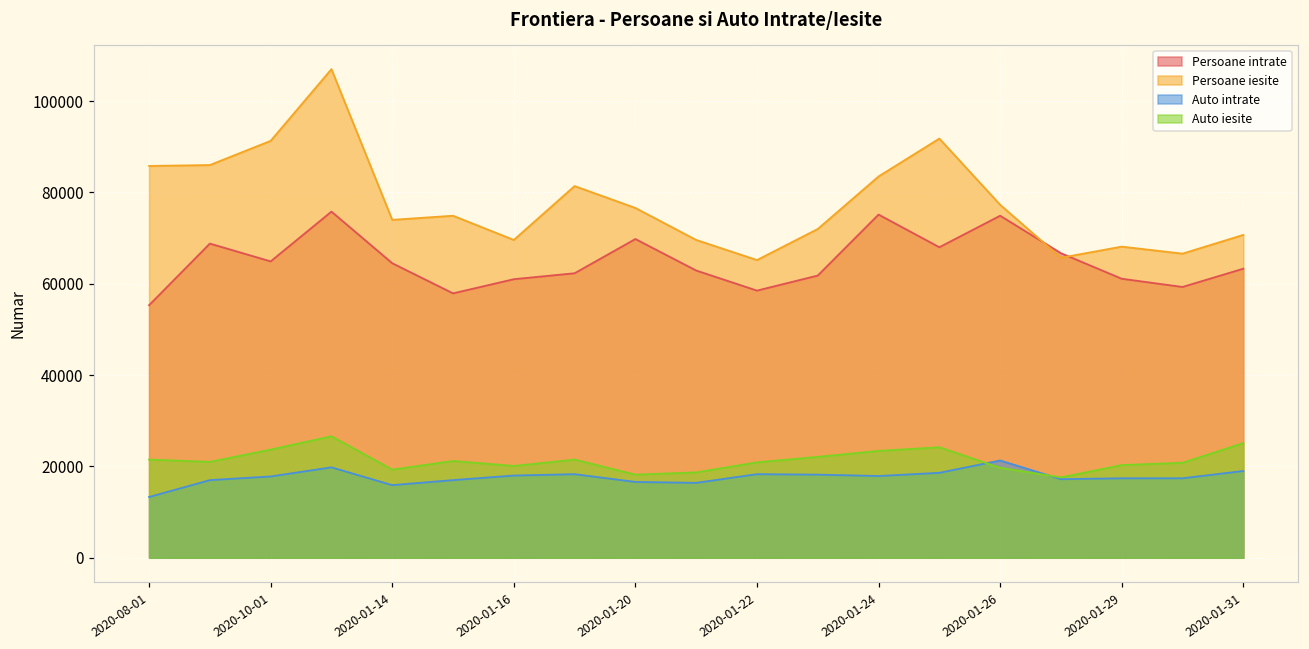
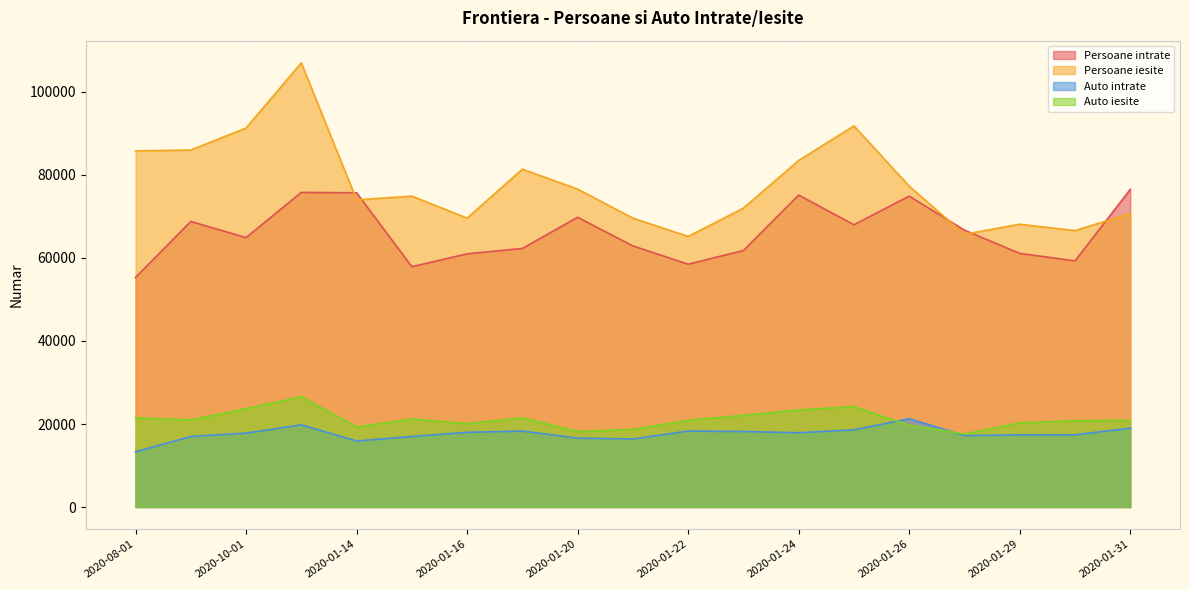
  {
    "Persoane intrate": {
      "2020-08-01": 55000,
      "2020-10-01": 65000,
-     "2020-01-14": 65000,
+     "2020-01-14": 76000,
      "2020-01-16": 61000,
      "2020-01-20": 70000,
      "2020-01-22": 59000,
      "2020-01-24": 75000,
      "2020-01-26": 75000,
      "2020-01-29": 61000,
-     "2020-01-31": 63000
+     "2020-01-31": 77000
    },
    "Persoane iesite": {
      "2020-08-01": 86000,
      "2020-10-01": 91000,
      "2020-01-14": 74000,
      "2020-01-16": 70000,
      "2020-01-20": 77000,
      "2020-01-22": 65000,
      "2020-01-24": 84000,
      "2020-01-26": 77000,
      "2020-01-29": 68000,
      "2020-01-31": 71000
    },
    "Auto intrate": {
      "2020-08-01": 13000,
      "2020-10-01": 18000,
      "2020-01-14": 16000,
      "2020-01-16": 18000,
      "2020-01-20": 17000,
      "2020-01-22": 18000,
      "2020-01-24": 18000,
      "2020-01-26": 21000,
      "2020-01-29": 17000,
      "2020-01-31": 19000
    },
    "Auto iesite": {
      "2020-08-01": 22000,
      "2020-10-01": 24000,
      "2020-01-14": 19000,
      "2020-01-16": 20000,
      "2020-01-20": 18000,
      "2020-01-22": 21000,
      "2020-01-24": 23000,
      "2020-01-26": 20000,
      "2020-01-29": 20000,
-     "2020-01-31": 25000
+     "2020-01-31": 21000
    }
  }
